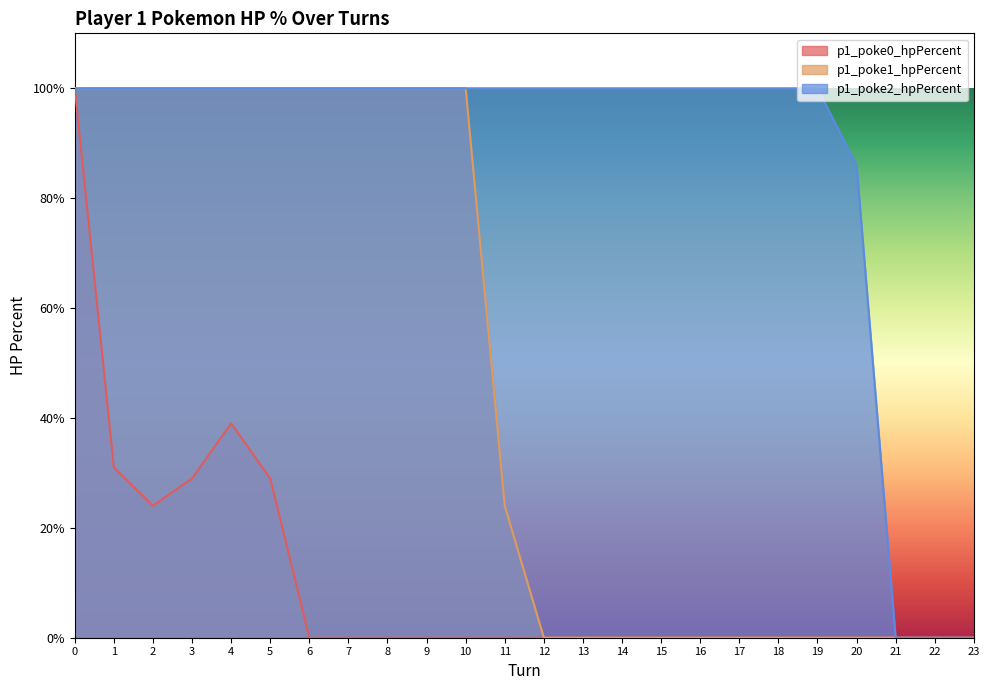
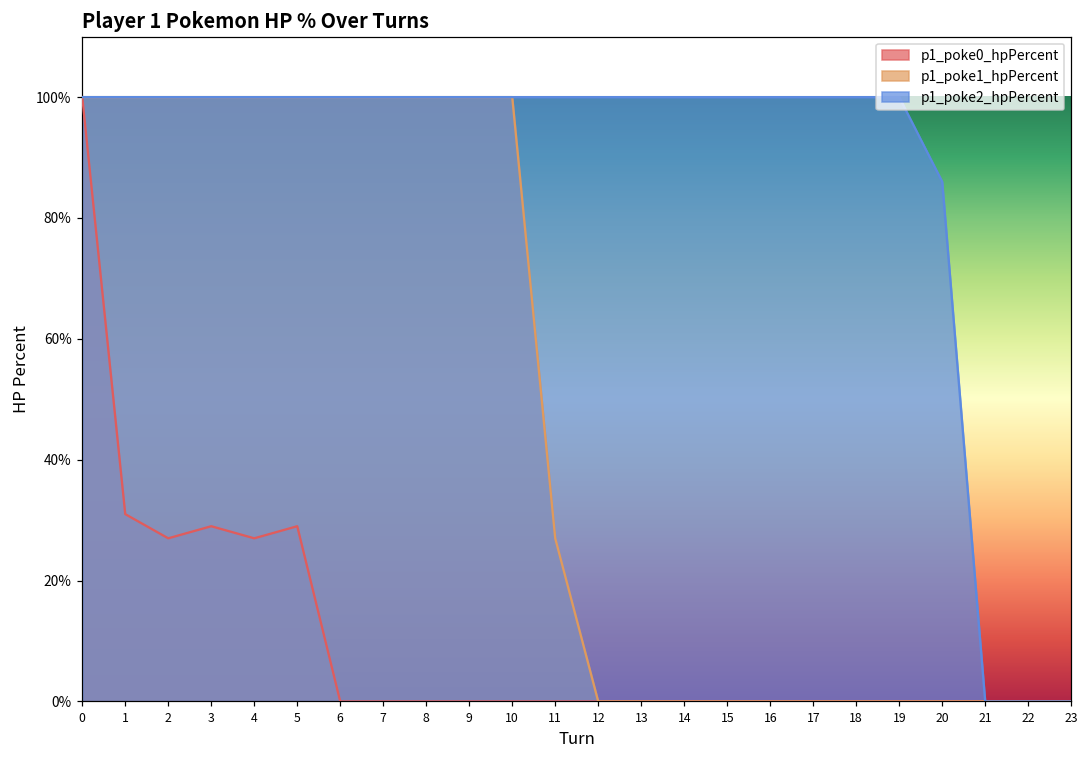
  {
    "p1_poke0_hpPercent": {
      "1": "31%",
-     "2": "24%",
+     "2": "27%",
      "3": "29%",
-     "4": "39%",
+     "4": "27%",
      "5": "29%",
      "6": "0%",
      "7": "0%",
      "8": "0%",
      "9": "0%",
      "10": "0%",
      "11": "0%"
    },
    "p1_poke1_hpPercent": {
-     "11": "24%"
+     "11": "27%"
    },
    "p1_poke2_hpPercent": {
      "11": "100%",
      "12": "100%",
      "13": "100%",
      "14": "100%",
      "15": "100%",
      "16": "100%",
      "17": "100%",
      "18": "100%",
      "20": "86%"
    }
  }
